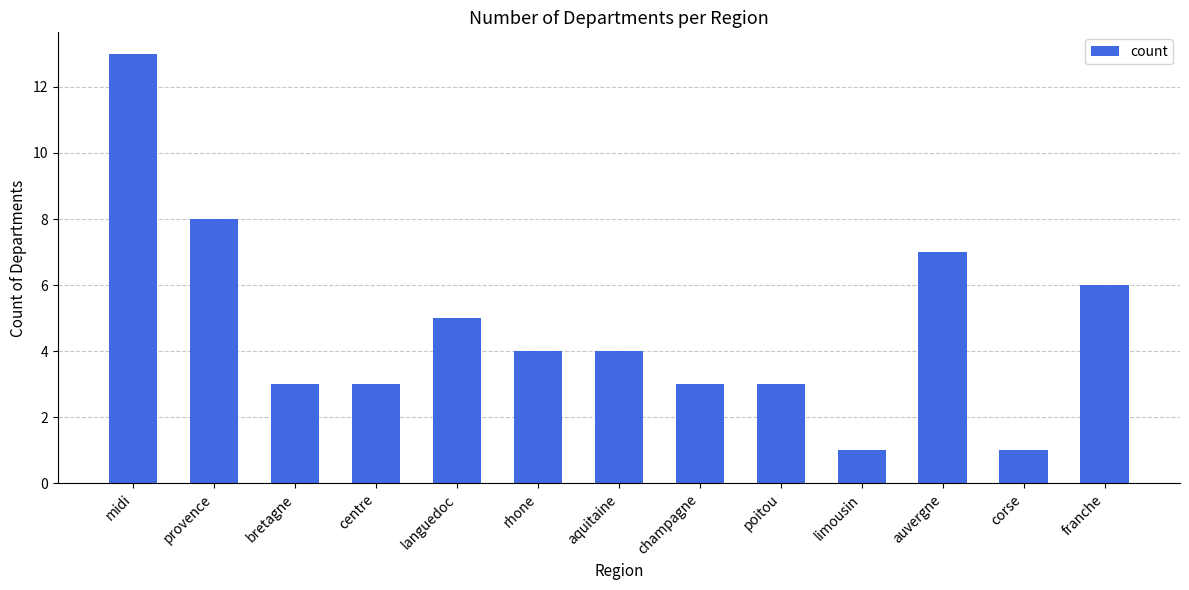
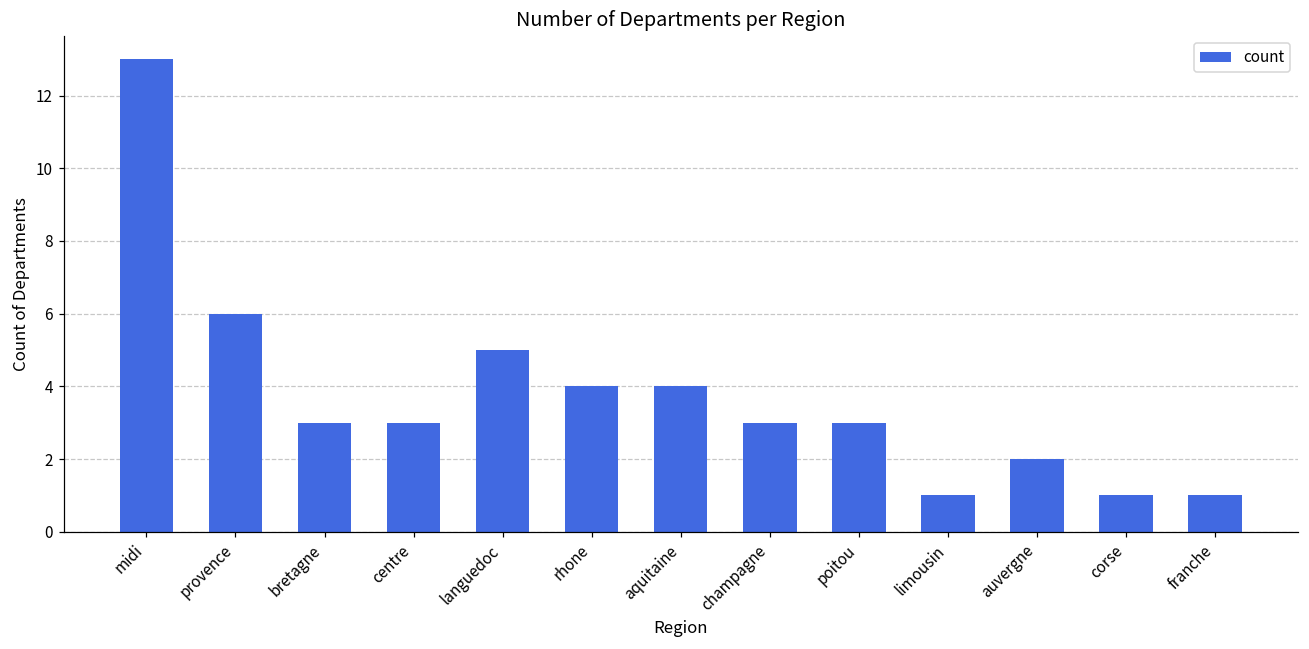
  {
    "midi": 13,
-   "provence": 8,
+   "provence": 6,
    "bretagne": 3,
    "centre": 3,
    "languedoc": 5,
    "rhone": 4,
    "aquitaine": 4,
    "champagne": 3,
    "poitou": 3,
    "limousin": 1,
-   "auvergne": 7,
+   "auvergne": 2,
    "corse": 1,
-   "franche": 6
+   "franche": 1
  }
